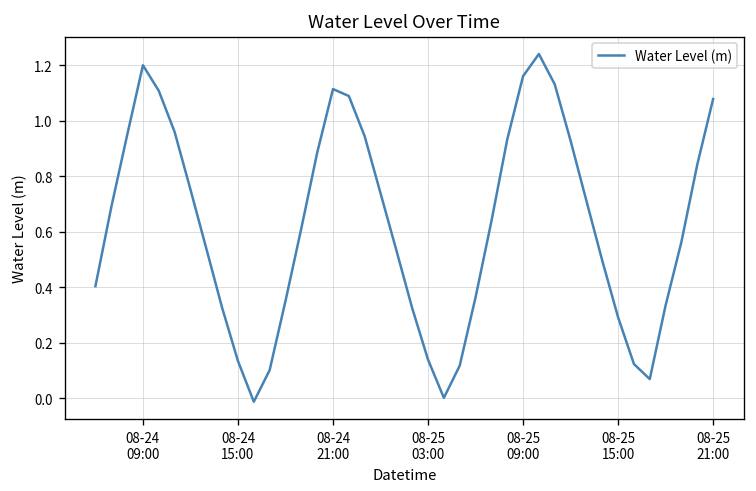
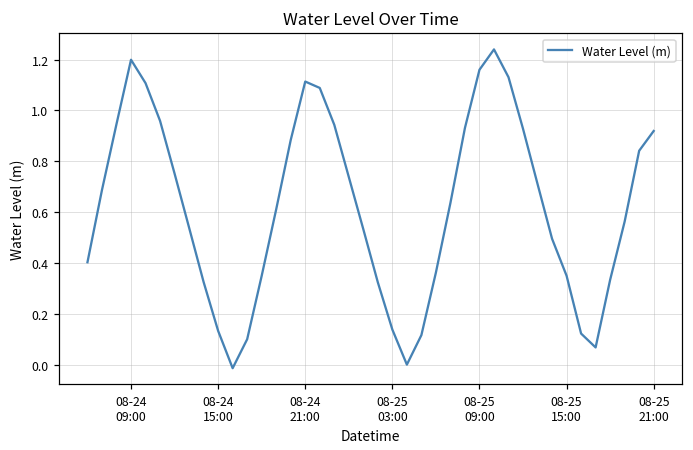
  {
    "08-24 09:00": 1.20,
    "08-24 15:00": 0.13,
    "08-24 21:00": 1.11,
    "08-25 03:00": 0.14,
    "08-25 09:00": 1.16,
-   "08-25 15:00": 0.29,
-   "08-25 21:00": 1.08
+   "08-25 15:00": 0.35,
+   "08-25 21:00": 0.92
  }
